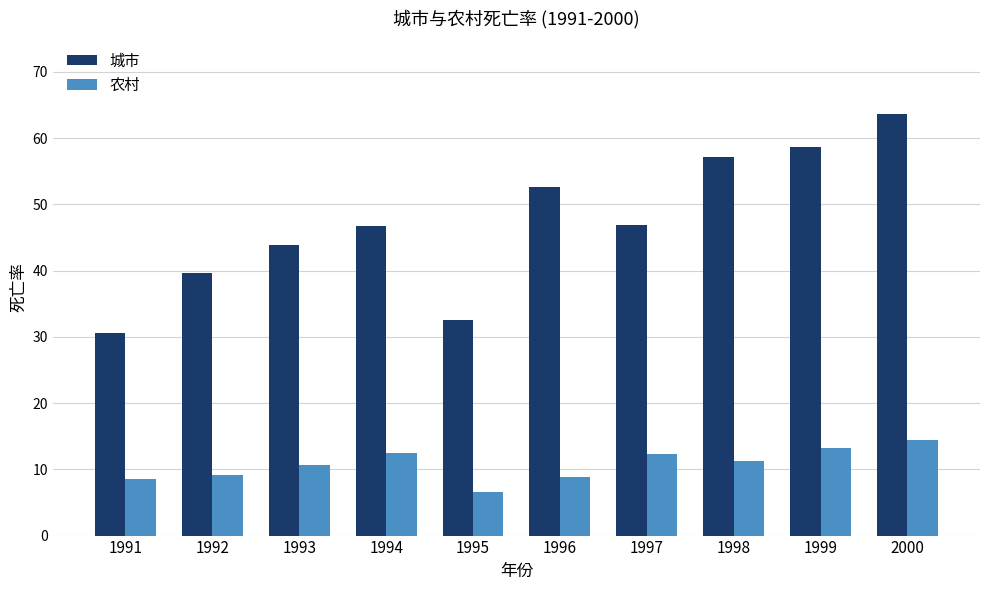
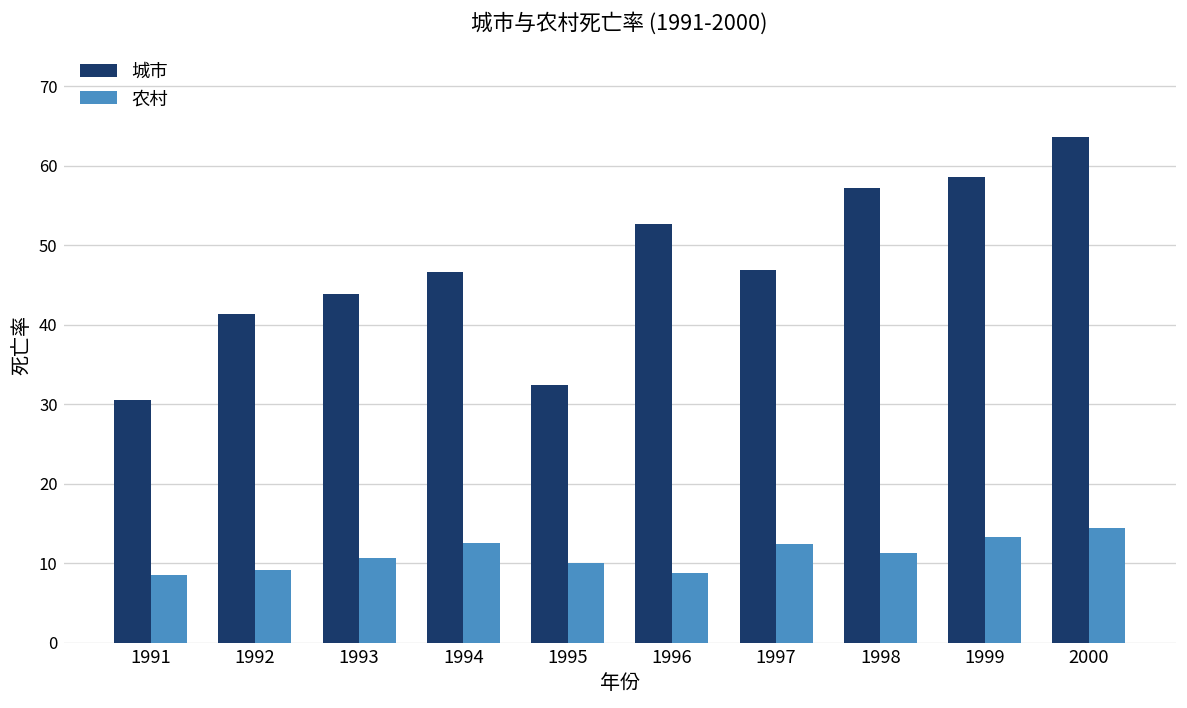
  {
    "城市": {
      "1991": 31,
-     "1992": 40,
+     "1992": 41,
      "1993": 44,
      "1994": 47,
      "1995": 32,
      "1996": 53,
      "1997": 47,
      "1998": 57,
      "1999": 59,
      "2000": 64
    },
    "农村": {
      "1991": 9,
      "1992": 9,
      "1993": 11,
      "1994": 13,
-     "1995": 7,
+     "1995": 10,
      "1996": 9,
      "1997": 12,
      "1998": 11,
      "1999": 13,
      "2000": 14
    }
  }
